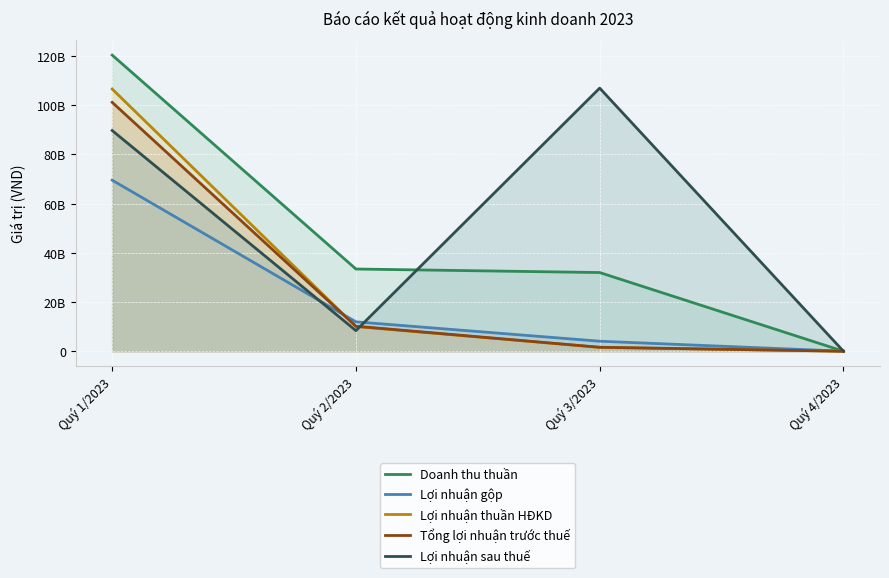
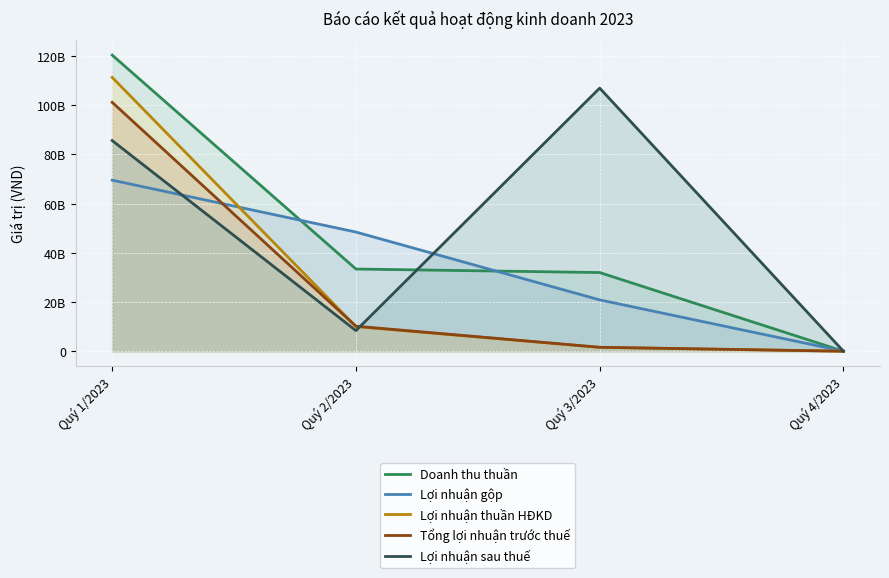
  {
    "Doanh thu thuần": {
      "Quý 1/2023": 120000000000,
      "Quý 2/2023": 33000000000,
      "Quý 3/2023": 32000000000
    },
    "Lợi nhuận gộp": {
      "Quý 1/2023": 70000000000,
-     "Quý 2/2023": 12000000000,
-     "Quý 3/2023": 4000000000
+     "Quý 2/2023": 48000000000,
+     "Quý 3/2023": 21000000000
    },
    "Lợi nhuận thuần HĐKD": {
-     "Quý 1/2023": 107000000000
+     "Quý 1/2023": 111000000000
    },
    "Tổng lợi nhuận trước thuế": {
      "Quý 1/2023": 101000000000
    },
    "Lợi nhuận sau thuế": {
-     "Quý 1/2023": 90000000000,
+     "Quý 1/2023": 86000000000,
      "Quý 2/2023": 8000000000,
      "Quý 3/2023": 107000000000
    }
  }
